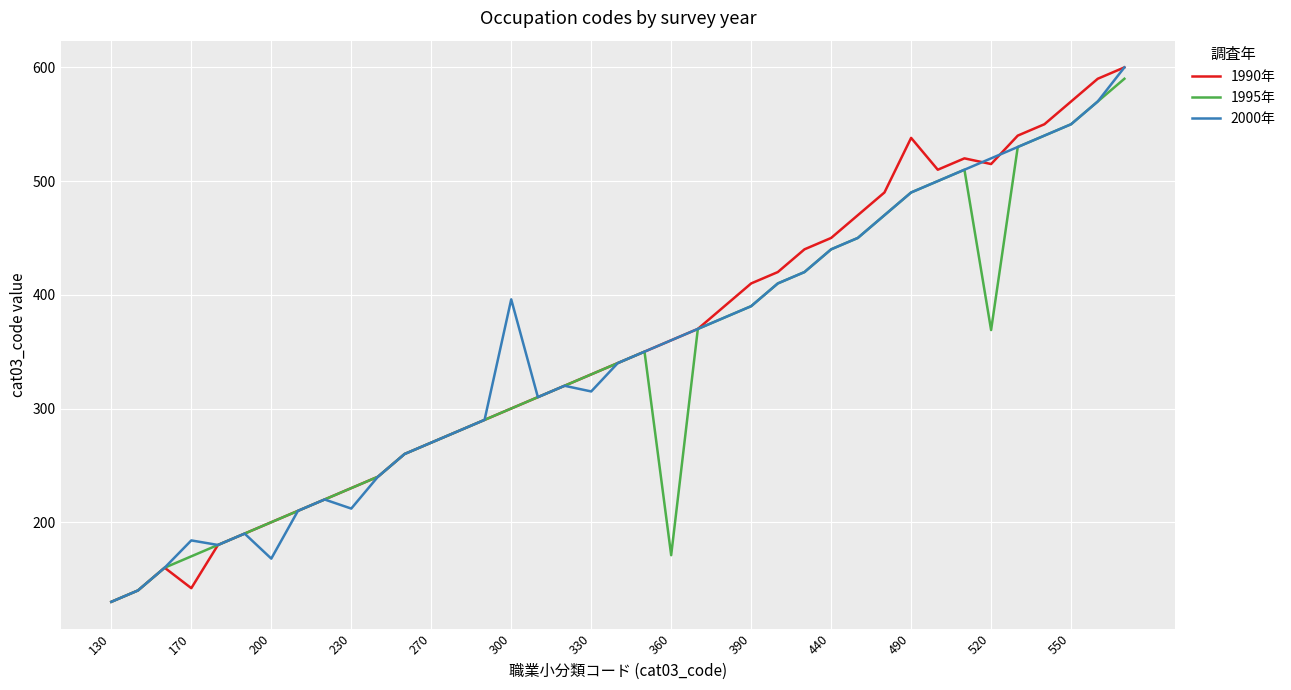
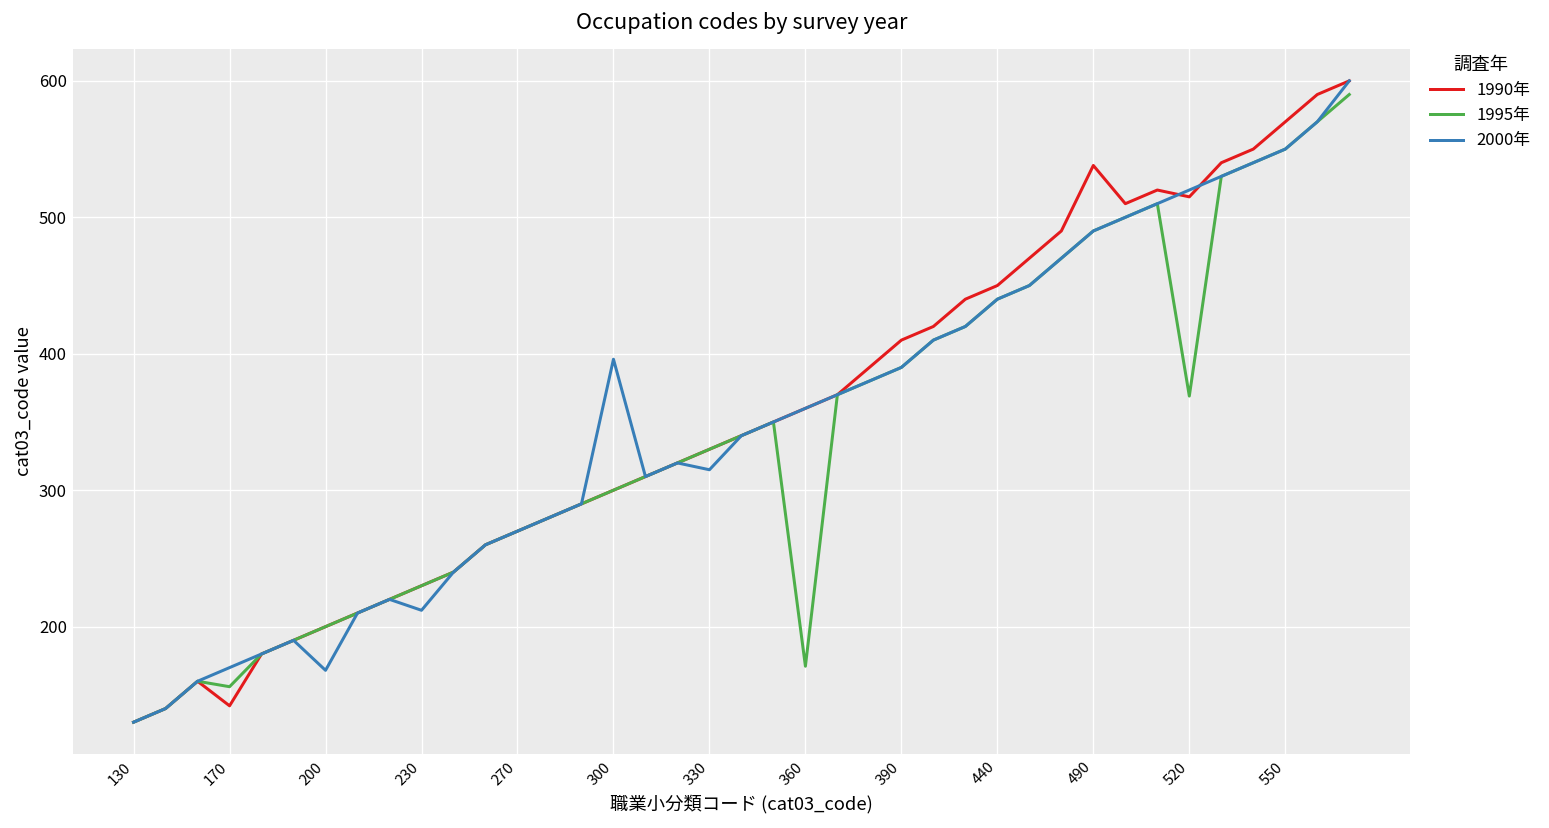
  {
    "1990年": {
      "170": 142,
      "390": 410,
      "440": 450,
      "490": 538,
      "520": 515,
      "550": 570
    },
    "1995年": {
-     "170": 170,
+     "170": 156,
      "360": 171,
      "520": 369
    },
    "2000年": {
-     "170": 184,
+     "170": 170,
      "200": 168,
      "230": 212,
      "300": 396,
      "330": 315,
      "520": 520
    }
  }
